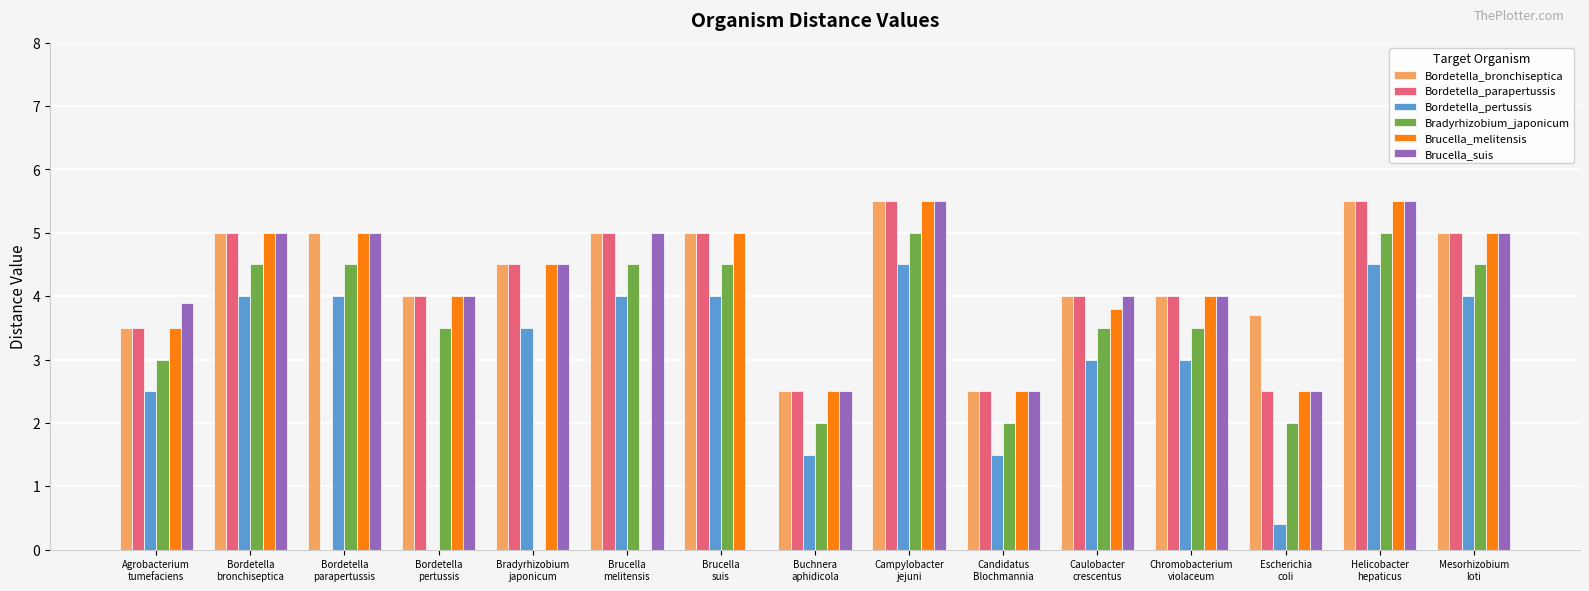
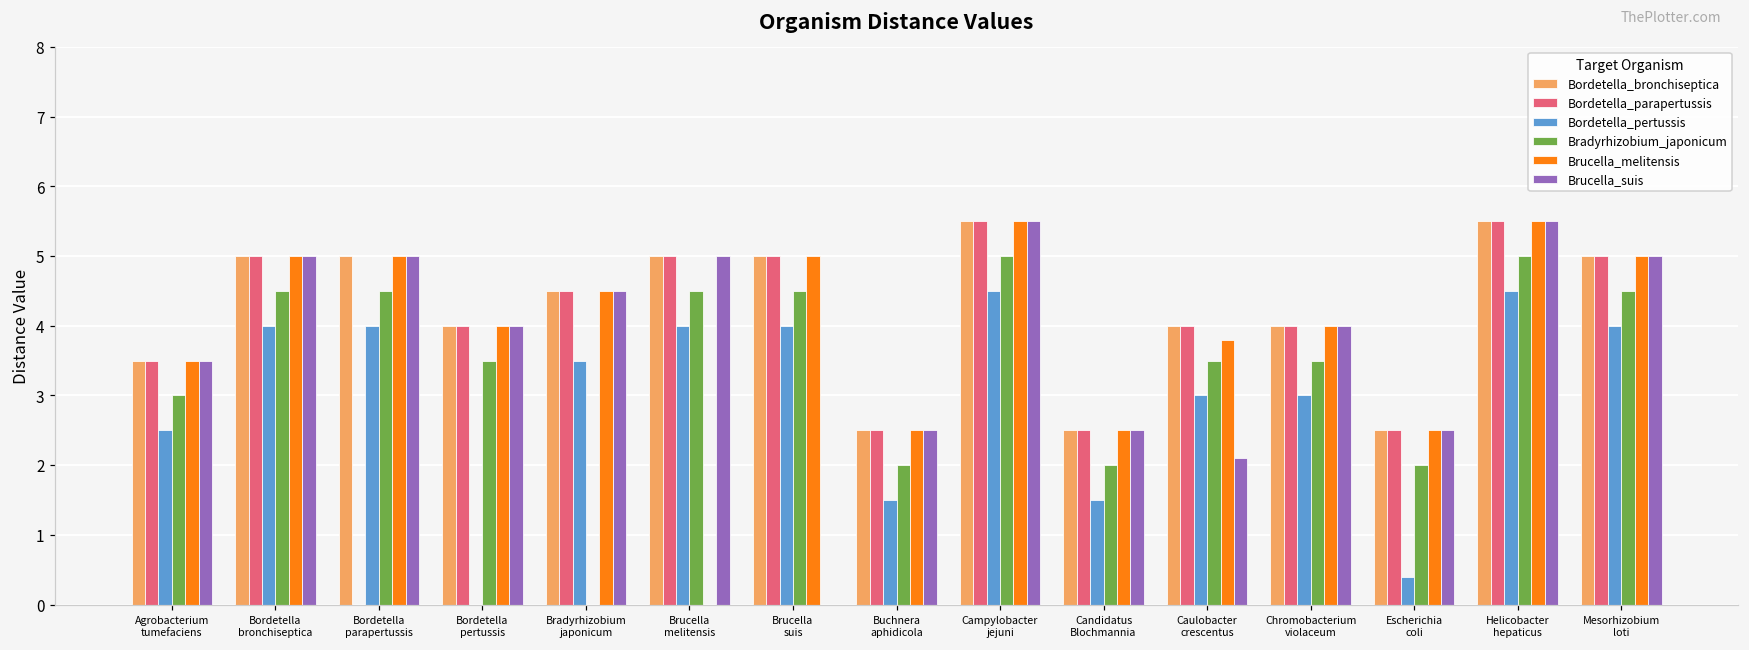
  {
    "Bordetella_bronchiseptica": {
      "Agrobacterium tumefaciens": 3.5,
      "Bordetella bronchiseptica": 5.0,
      "Bordetella parapertussis": 5.0,
      "Bordetella pertussis": 4.0,
      "Bradyrhizobium japonicum": 4.5,
      "Brucella melitensis": 5.0,
      "Brucella suis": 5.0,
      "Buchnera aphidicola": 2.5,
      "Campylobacter jejuni": 5.5,
      "Candidatus Blochmannia": 2.5,
      "Caulobacter crescentus": 4.0,
      "Chromobacterium violaceum": 4.0,
-     "Escherichia coli": 3.7,
+     "Escherichia coli": 2.5,
      "Helicobacter hepaticus": 5.5,
      "Mesorhizobium loti": 5.0
    },
    "Bordetella_parapertussis": {
      "Agrobacterium tumefaciens": 3.5,
      "Bordetella bronchiseptica": 5.0,
      "Bordetella parapertussis": 0.0,
      "Bordetella pertussis": 4.0,
      "Bradyrhizobium japonicum": 4.5,
      "Brucella melitensis": 5.0,
      "Brucella suis": 5.0,
      "Buchnera aphidicola": 2.5,
      "Campylobacter jejuni": 5.5,
      "Candidatus Blochmannia": 2.5,
      "Caulobacter crescentus": 4.0,
      "Chromobacterium violaceum": 4.0,
      "Escherichia coli": 2.5,
      "Helicobacter hepaticus": 5.5,
      "Mesorhizobium loti": 5.0
    },
    "Bordetella_pertussis": {
      "Agrobacterium tumefaciens": 2.5,
      "Bordetella bronchiseptica": 4.0,
      "Bordetella parapertussis": 4.0,
      "Bordetella pertussis": 0.0,
      "Bradyrhizobium japonicum": 3.5,
      "Brucella melitensis": 4.0,
      "Brucella suis": 4.0,
      "Buchnera aphidicola": 1.5,
      "Campylobacter jejuni": 4.5,
      "Candidatus Blochmannia": 1.5,
      "Caulobacter crescentus": 3.0,
      "Chromobacterium violaceum": 3.0,
      "Escherichia coli": 0.4,
      "Helicobacter hepaticus": 4.5,
      "Mesorhizobium loti": 4.0
    },
    "Bradyrhizobium_japonicum": {
      "Agrobacterium tumefaciens": 3.0,
      "Bordetella bronchiseptica": 4.5,
      "Bordetella parapertussis": 4.5,
      "Bordetella pertussis": 3.5,
      "Bradyrhizobium japonicum": 0.0,
      "Brucella melitensis": 4.5,
      "Brucella suis": 4.5,
      "Buchnera aphidicola": 2.0,
      "Campylobacter jejuni": 5.0,
      "Candidatus Blochmannia": 2.0,
      "Caulobacter crescentus": 3.5,
      "Chromobacterium violaceum": 3.5,
      "Escherichia coli": 2.0,
      "Helicobacter hepaticus": 5.0,
      "Mesorhizobium loti": 4.5
    },
    "Brucella_melitensis": {
      "Agrobacterium tumefaciens": 3.5,
      "Bordetella bronchiseptica": 5.0,
      "Bordetella parapertussis": 5.0,
      "Bordetella pertussis": 4.0,
      "Bradyrhizobium japonicum": 4.5,
      "Brucella melitensis": 0.0,
      "Brucella suis": 5.0,
      "Buchnera aphidicola": 2.5,
      "Campylobacter jejuni": 5.5,
      "Candidatus Blochmannia": 2.5,
      "Caulobacter crescentus": 3.8,
      "Chromobacterium violaceum": 4.0,
      "Escherichia coli": 2.5,
      "Helicobacter hepaticus": 5.5,
      "Mesorhizobium loti": 5.0
    },
    "Brucella_suis": {
-     "Agrobacterium tumefaciens": 3.9,
+     "Agrobacterium tumefaciens": 3.5,
      "Bordetella bronchiseptica": 5.0,
      "Bordetella parapertussis": 5.0,
      "Bordetella pertussis": 4.0,
      "Bradyrhizobium japonicum": 4.5,
      "Brucella melitensis": 5.0,
      "Brucella suis": 0.0,
      "Buchnera aphidicola": 2.5,
      "Campylobacter jejuni": 5.5,
      "Candidatus Blochmannia": 2.5,
-     "Caulobacter crescentus": 4.0,
+     "Caulobacter crescentus": 2.1,
      "Chromobacterium violaceum": 4.0,
      "Escherichia coli": 2.5,
      "Helicobacter hepaticus": 5.5,
      "Mesorhizobium loti": 5.0
    }
  }
